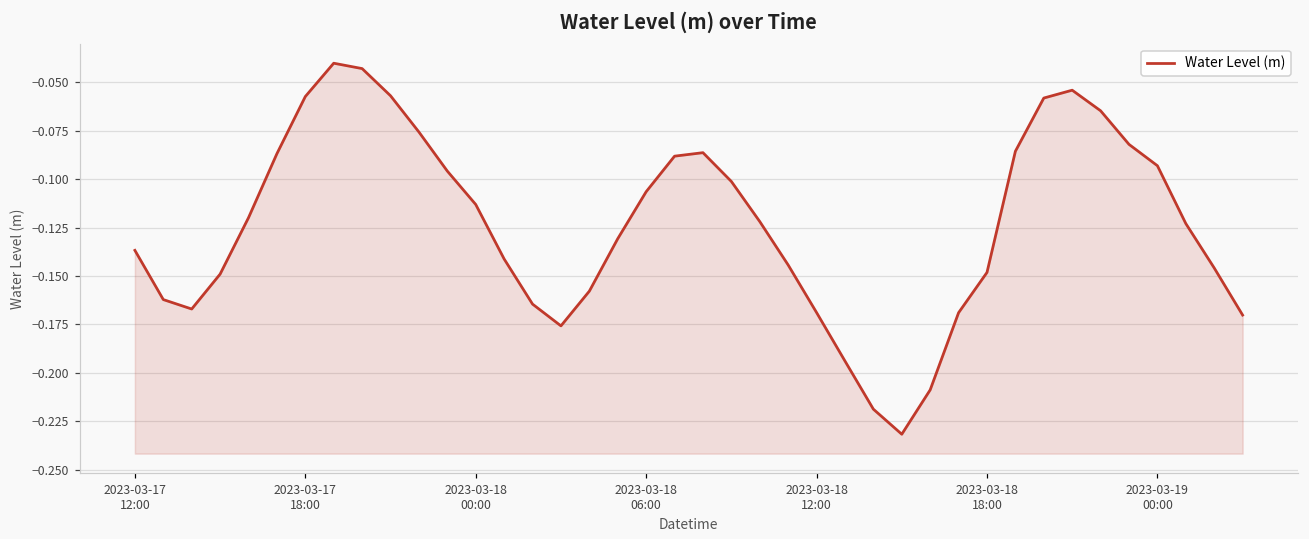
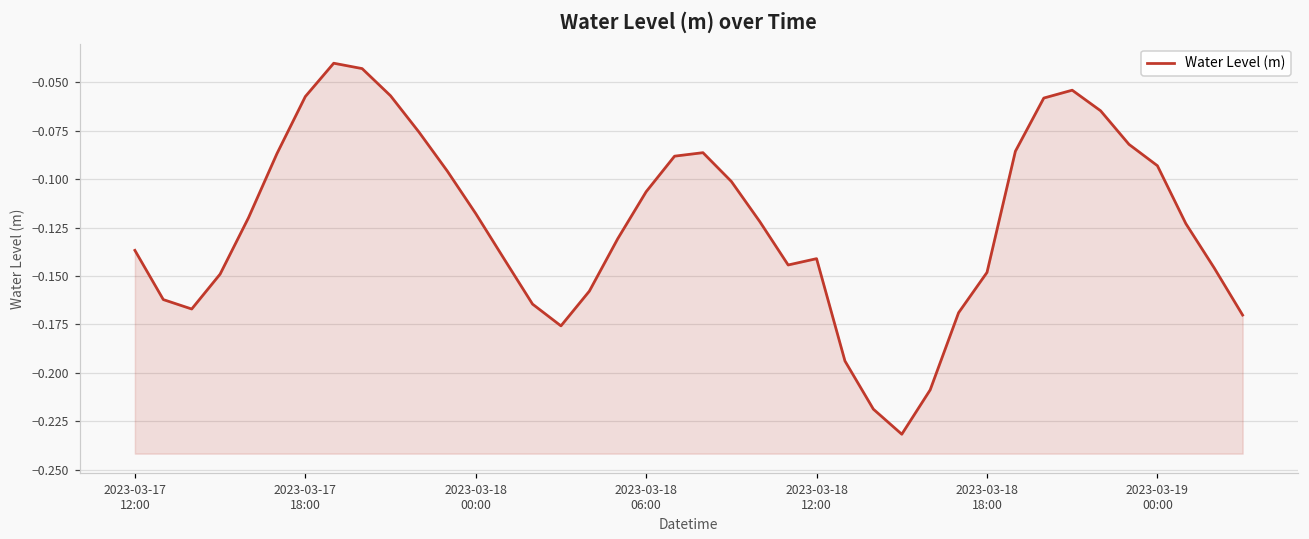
  {
    "2023-03-17 12:00": -0.137,
    "2023-03-17 18:00": -0.057,
-   "2023-03-18 00:00": -0.113,
+   "2023-03-18 00:00": -0.118,
    "2023-03-18 06:00": -0.106,
-   "2023-03-18 12:00": -0.169,
+   "2023-03-18 12:00": -0.141,
    "2023-03-18 18:00": -0.148,
    "2023-03-19 00:00": -0.093
  }
